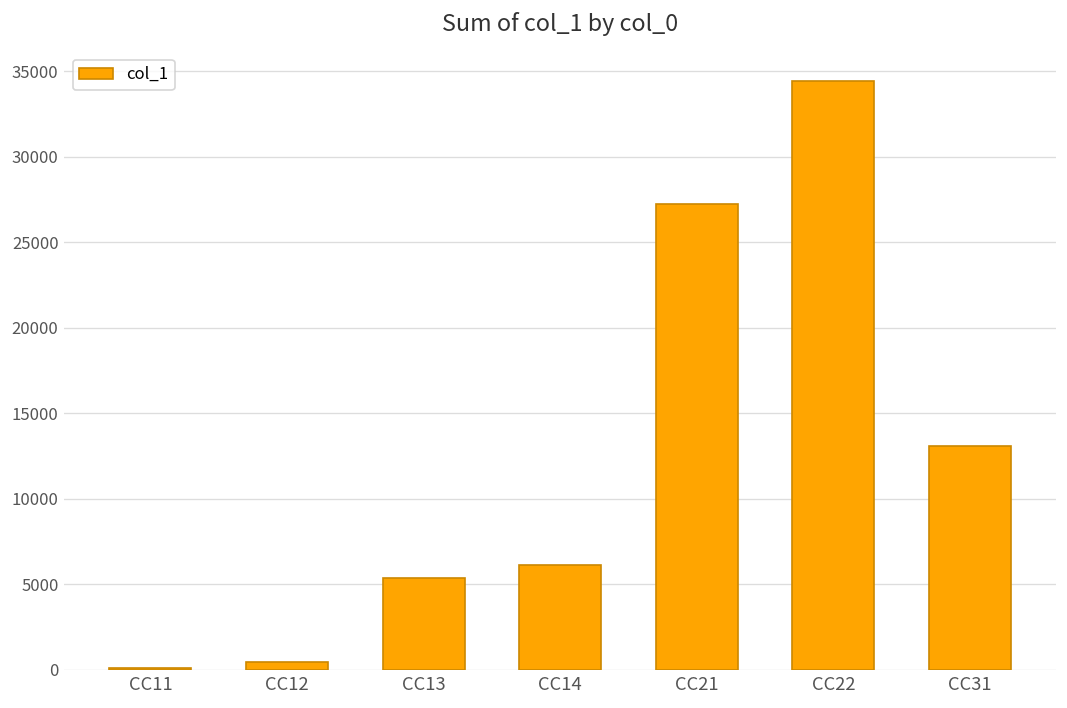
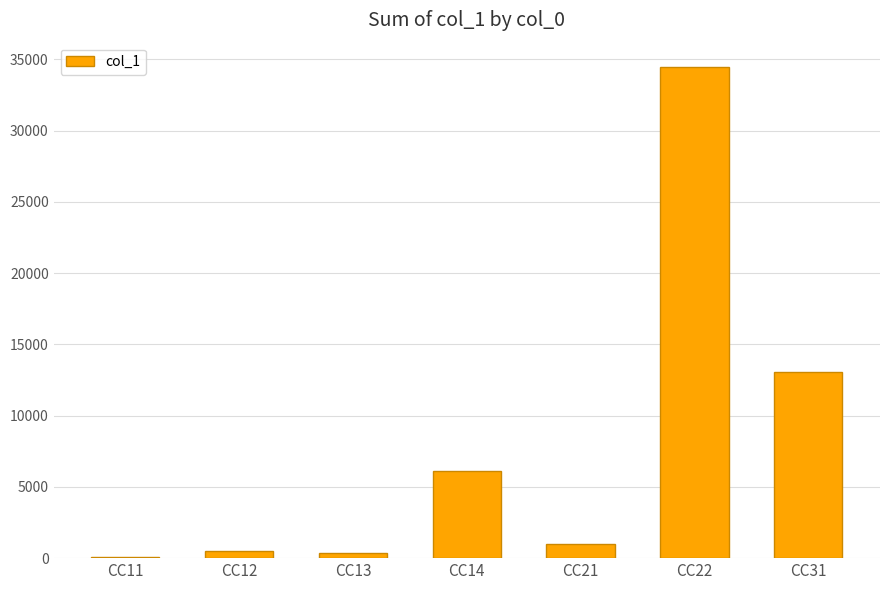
  {
    "CC12": 500,
-   "CC13": 5400,
+   "CC13": 300,
    "CC14": 6100,
-   "CC21": 27300,
+   "CC21": 1000,
    "CC22": 34400,
    "CC31": 13100
  }
